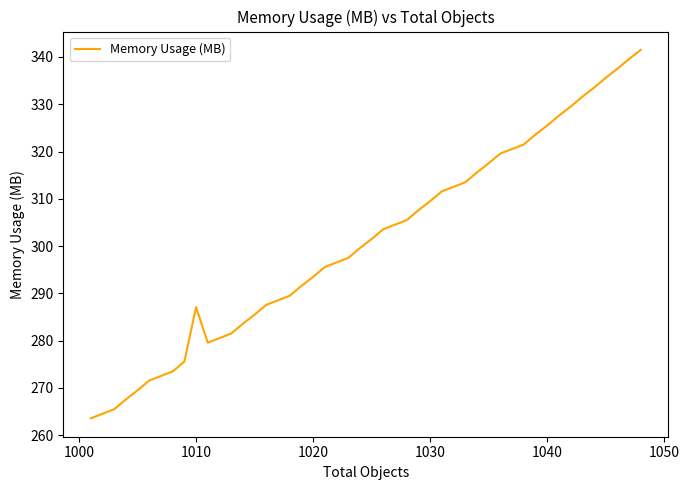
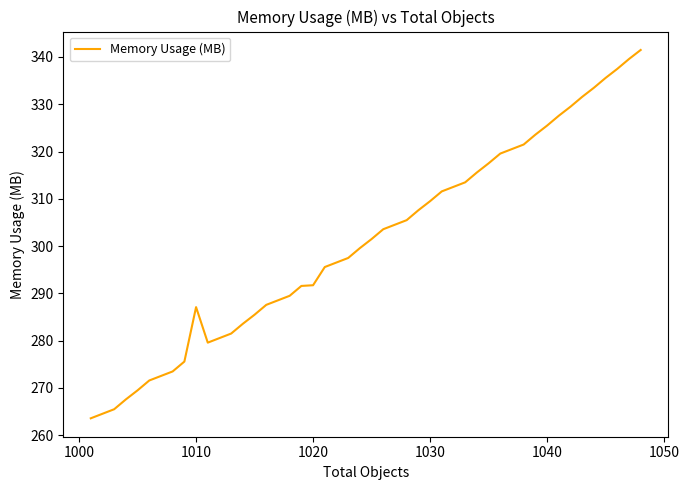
  {
    "1010": 287,
-   "1020": 293,
+   "1020": 292,
    "1030": 309,
    "1040": 325
  }
